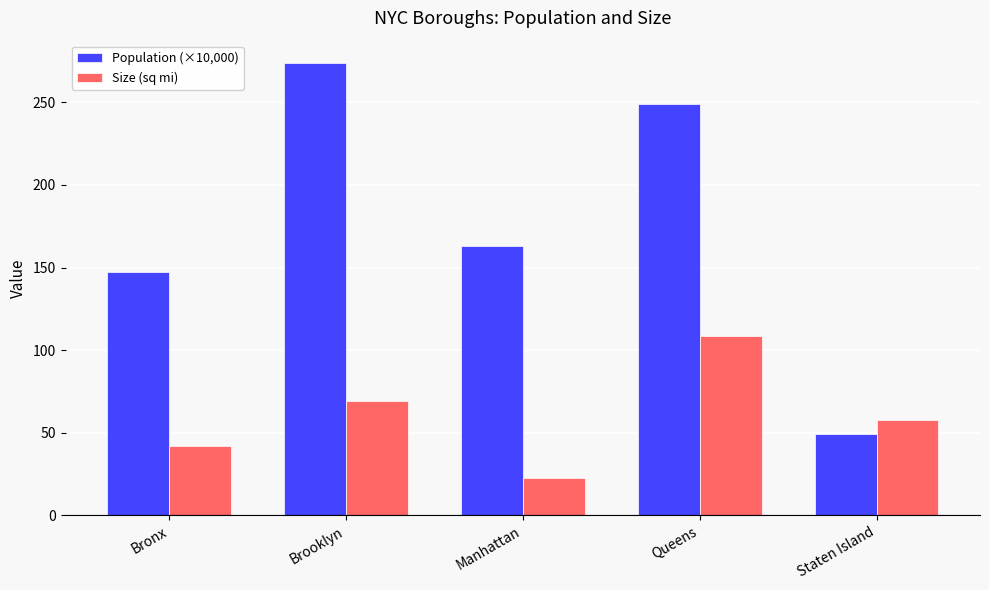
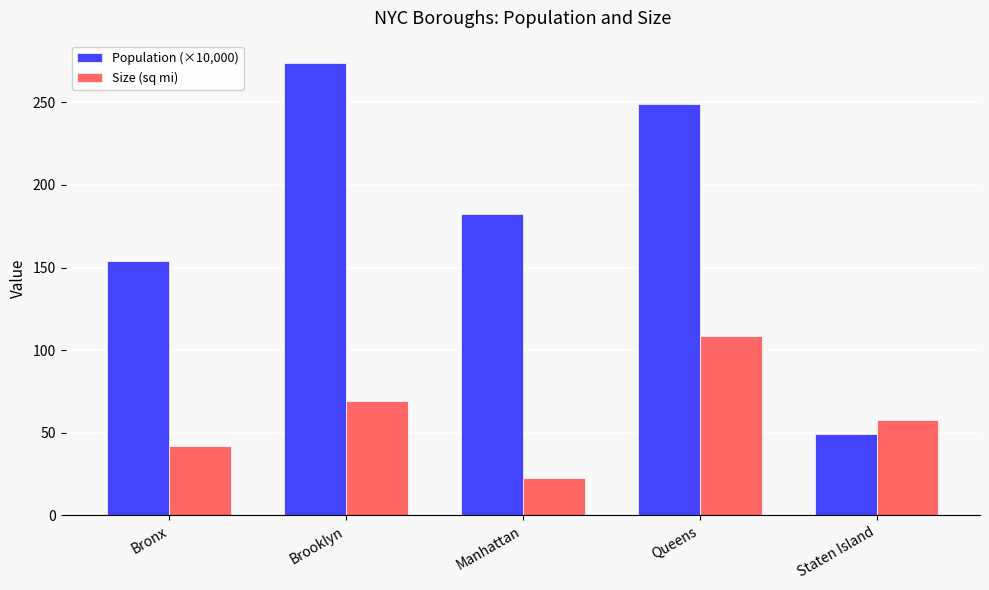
  {
    "Population (×10,000)": {
-     "Bronx": 147,
+     "Bronx": 154,
      "Brooklyn": 274,
-     "Manhattan": 163,
+     "Manhattan": 182,
      "Queens": 249,
      "Staten Island": 50
    },
    "Size (sq mi)": {
      "Bronx": 42,
      "Brooklyn": 69,
      "Manhattan": 23,
      "Queens": 109,
      "Staten Island": 58
    }
  }
